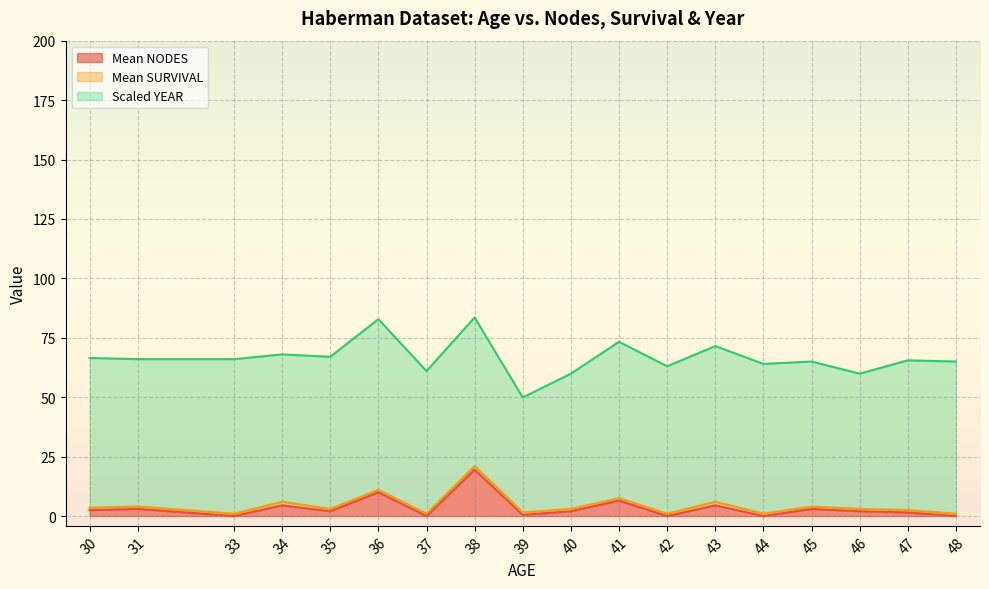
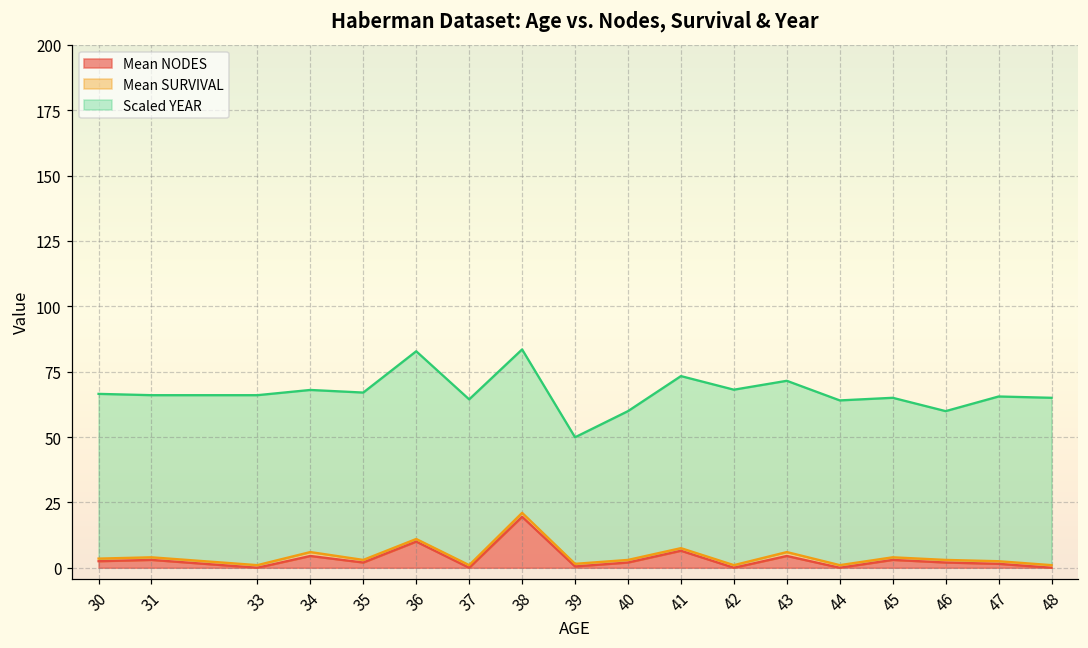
  {
    "Mean NODES": {
      "34": 5,
      "38": 20,
      "43": 5
    },
    "Mean SURVIVAL": {
      "34": 2,
      "38": 2,
      "43": 2
    },
    "Scaled YEAR": {
      "30": 63,
      "31": 62,
      "33": 65,
      "34": 62,
      "35": 64,
      "36": 72,
-     "37": 60,
+     "37": 63,
      "38": 63,
      "39": 48,
      "40": 57,
      "41": 66,
-     "42": 62,
+     "42": 67,
      "43": 66,
      "44": 63,
      "45": 61,
      "46": 57,
      "47": 63,
      "48": 64
    }
  }
